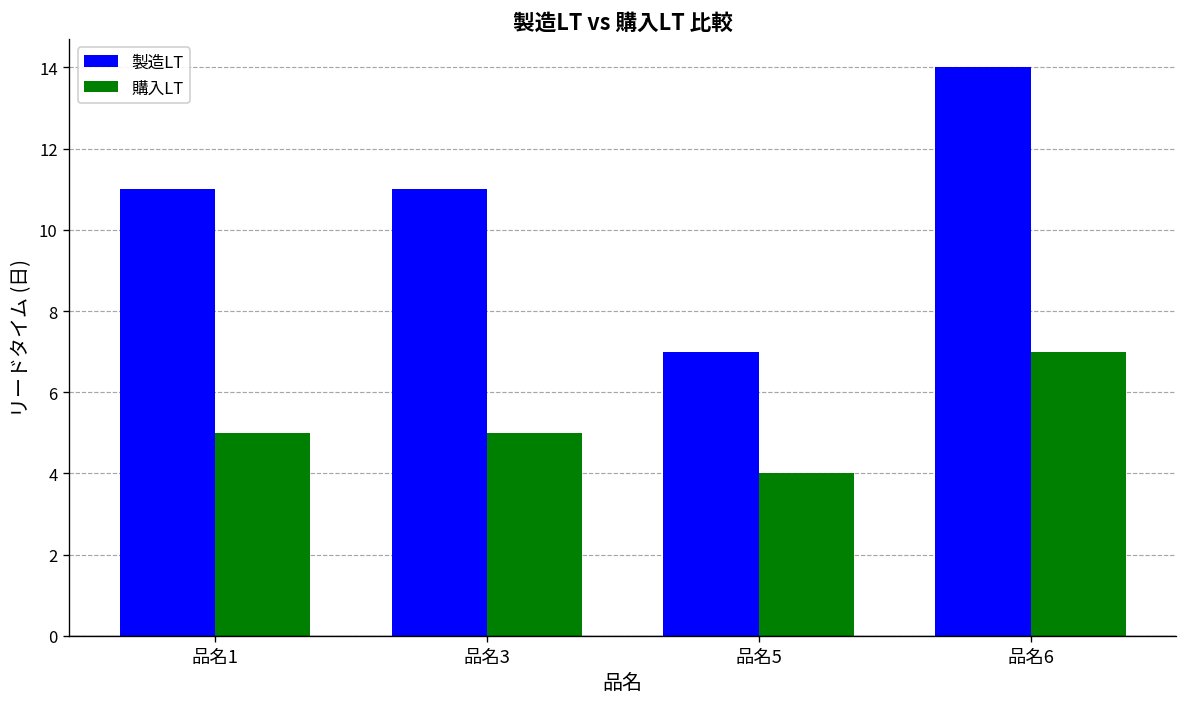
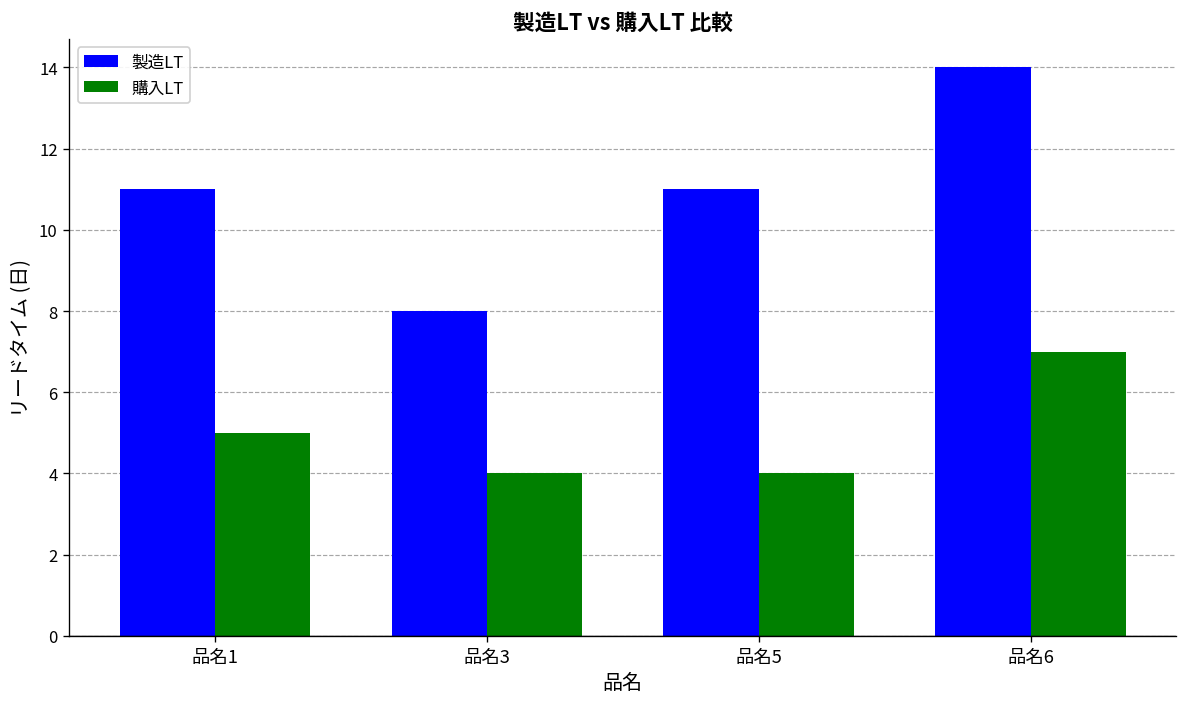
  {
    "製造LT": {
      "品名1": 11,
-     "品名3": 11,
-     "品名5": 7,
+     "品名3": 8,
+     "品名5": 11,
      "品名6": 14
    },
    "購入LT": {
      "品名1": 5,
-     "品名3": 5,
+     "品名3": 4,
      "品名5": 4,
      "品名6": 7
    }
  }
